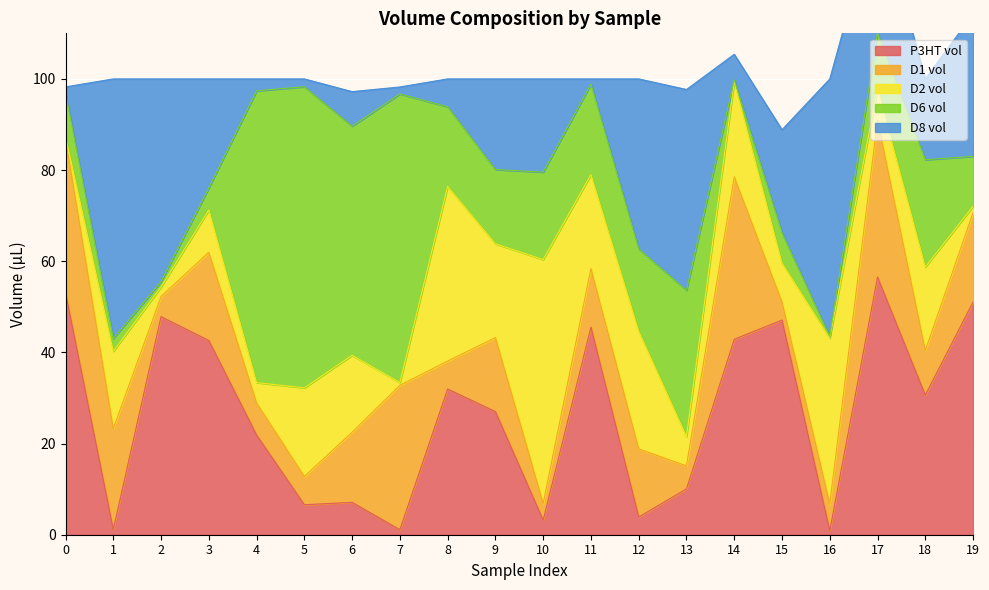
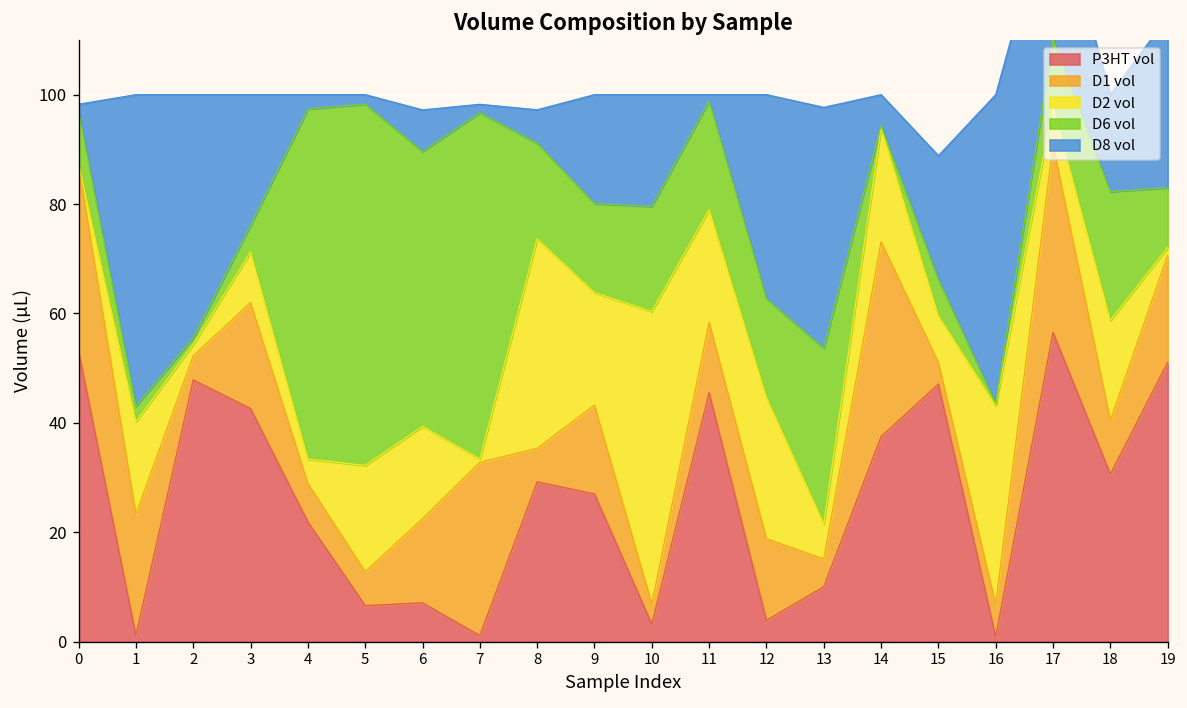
  {
    "P3HT vol": {
      "0": 53,
      "1": 1,
      "2": 48,
      "3": 43,
      "4": 22,
      "5": 7,
      "6": 7,
      "7": 1,
-     "8": 32,
+     "8": 29,
      "9": 27,
      "10": 3,
      "11": 46,
      "12": 4,
      "13": 10,
-     "14": 43,
+     "14": 37,
      "15": 47,
      "16": 1,
      "17": 57,
      "18": 31,
      "19": 51
    },
    "D1 vol": {
      "1": 22,
      "2": 4,
      "3": 19,
      "4": 7,
      "5": 6,
      "6": 15,
      "7": 32,
      "8": 6,
      "9": 16,
      "10": 4,
      "11": 13,
      "12": 15,
      "13": 5,
      "14": 36,
      "15": 4,
      "16": 6,
      "18": 10,
      "19": 20
    },
    "D2 vol": {
      "1": 17,
      "2": 2,
      "3": 9,
      "4": 4,
      "5": 19,
      "6": 17,
      "7": 1,
      "8": 38,
      "9": 21,
      "10": 53,
      "11": 21,
      "12": 26,
      "13": 6,
      "15": 9,
      "18": 18,
      "19": 1
    },
    "D6 vol": {
      "0": 10,
      "1": 3,
      "2": 1,
      "3": 5,
      "4": 64,
      "5": 66,
      "6": 50,
      "7": 63,
      "8": 17,
      "9": 16,
      "10": 19,
      "11": 20,
      "12": 18,
      "13": 32,
      "15": 7,
      "17": 12,
      "18": 24,
      "19": 11
    },
    "D8 vol": {
      "0": 1,
      "1": 57,
      "2": 44,
      "3": 24,
      "4": 3,
      "5": 2,
      "6": 8,
      "7": 2,
      "8": 6,
      "9": 20,
      "10": 20,
      "11": 1,
      "12": 37,
      "13": 44,
      "14": 6,
      "15": 23,
      "16": 57
    }
  }
